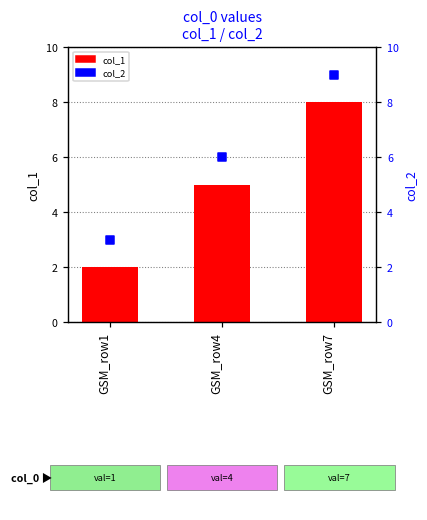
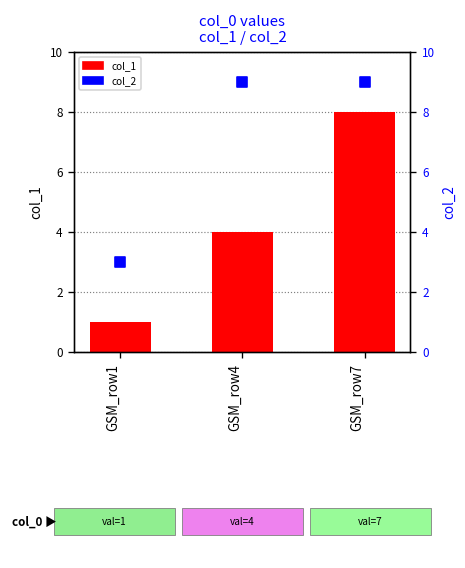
  {
    "col_1": {
-     "GSM_row1": 2,
-     "GSM_row4": 5,
+     "GSM_row1": 1,
+     "GSM_row4": 4,
      "GSM_row7": 8
    },
    "col_2": {
-     "GSM_row4": 6
+     "GSM_row4": 9
    }
  }
